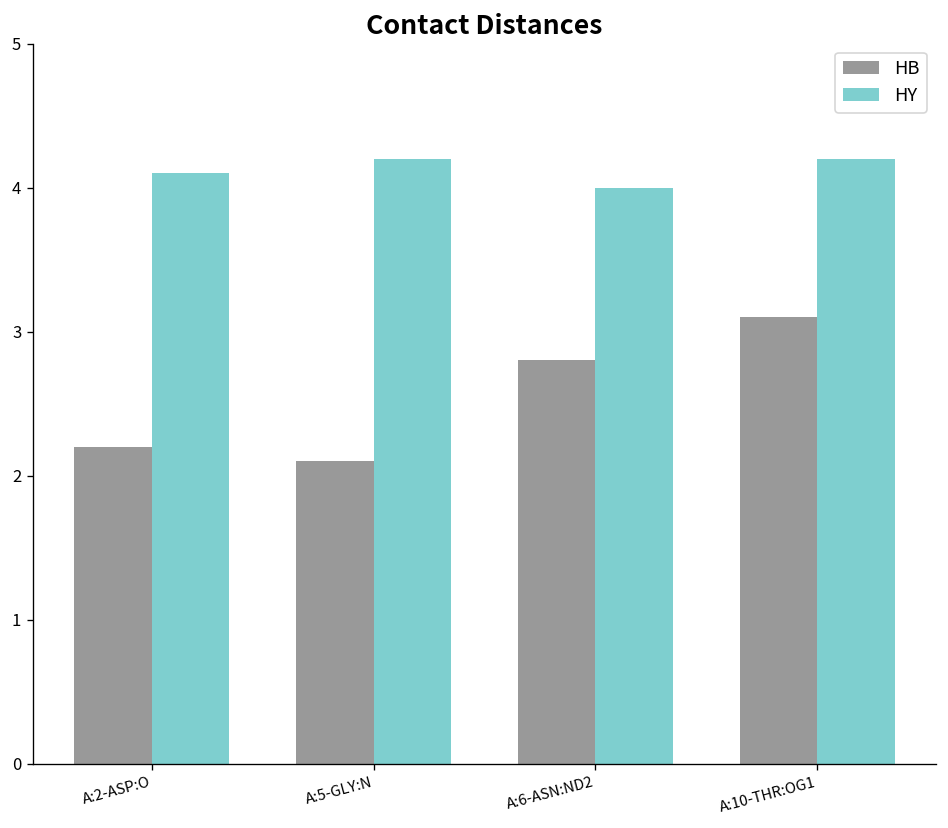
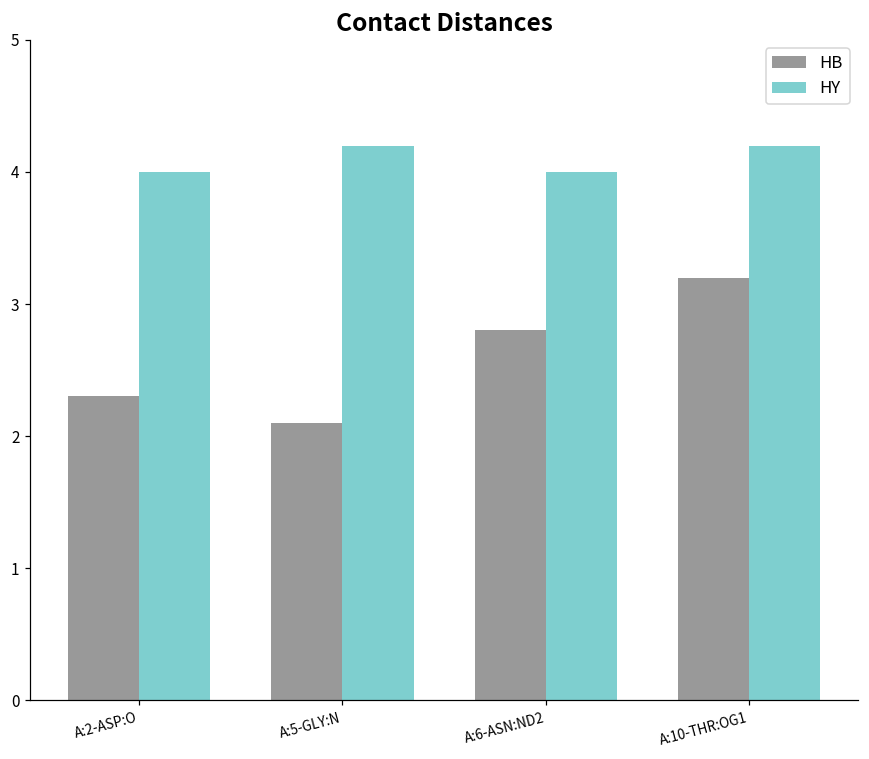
  {
    "HB": {
-     "A:2-ASP:O": 2.2,
+     "A:2-ASP:O": 2.3,
      "A:5-GLY:N": 2.1,
      "A:6-ASN:ND2": 2.8,
-     "A:10-THR:OG1": 3.1
+     "A:10-THR:OG1": 3.2
    },
    "HY": {
-     "A:2-ASP:O": 4.1,
+     "A:2-ASP:O": 4.0,
      "A:5-GLY:N": 4.2,
      "A:6-ASN:ND2": 4.0,
      "A:10-THR:OG1": 4.2
    }
  }
